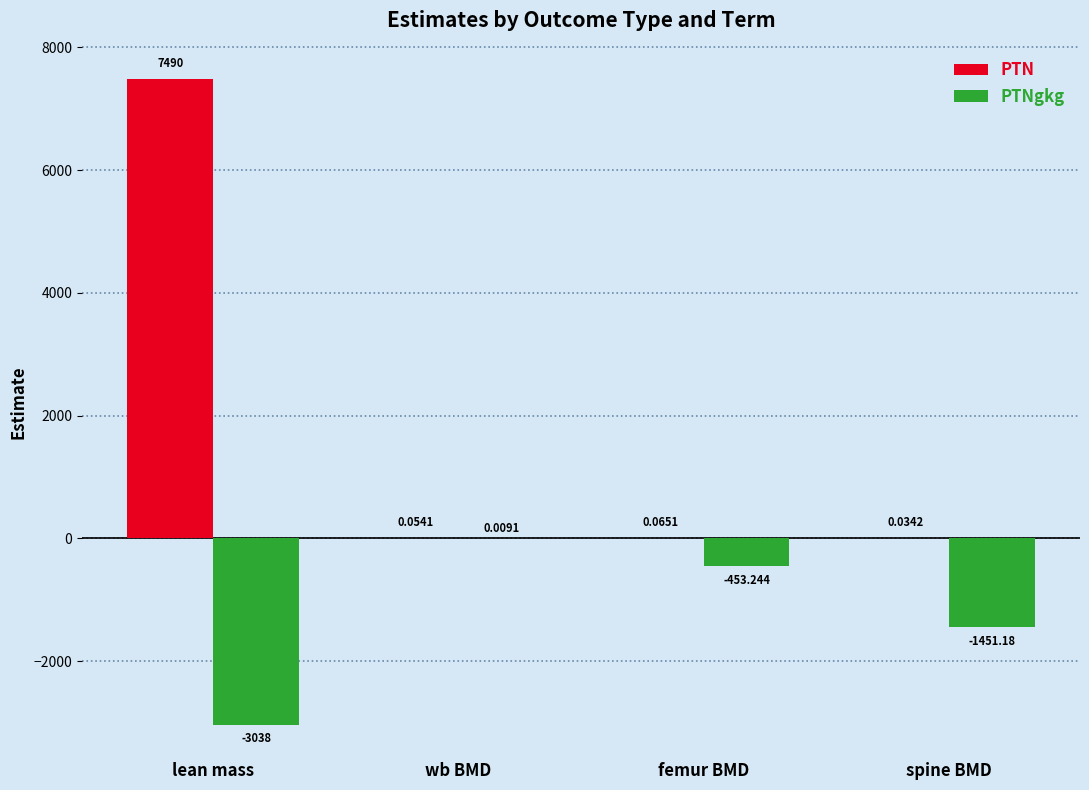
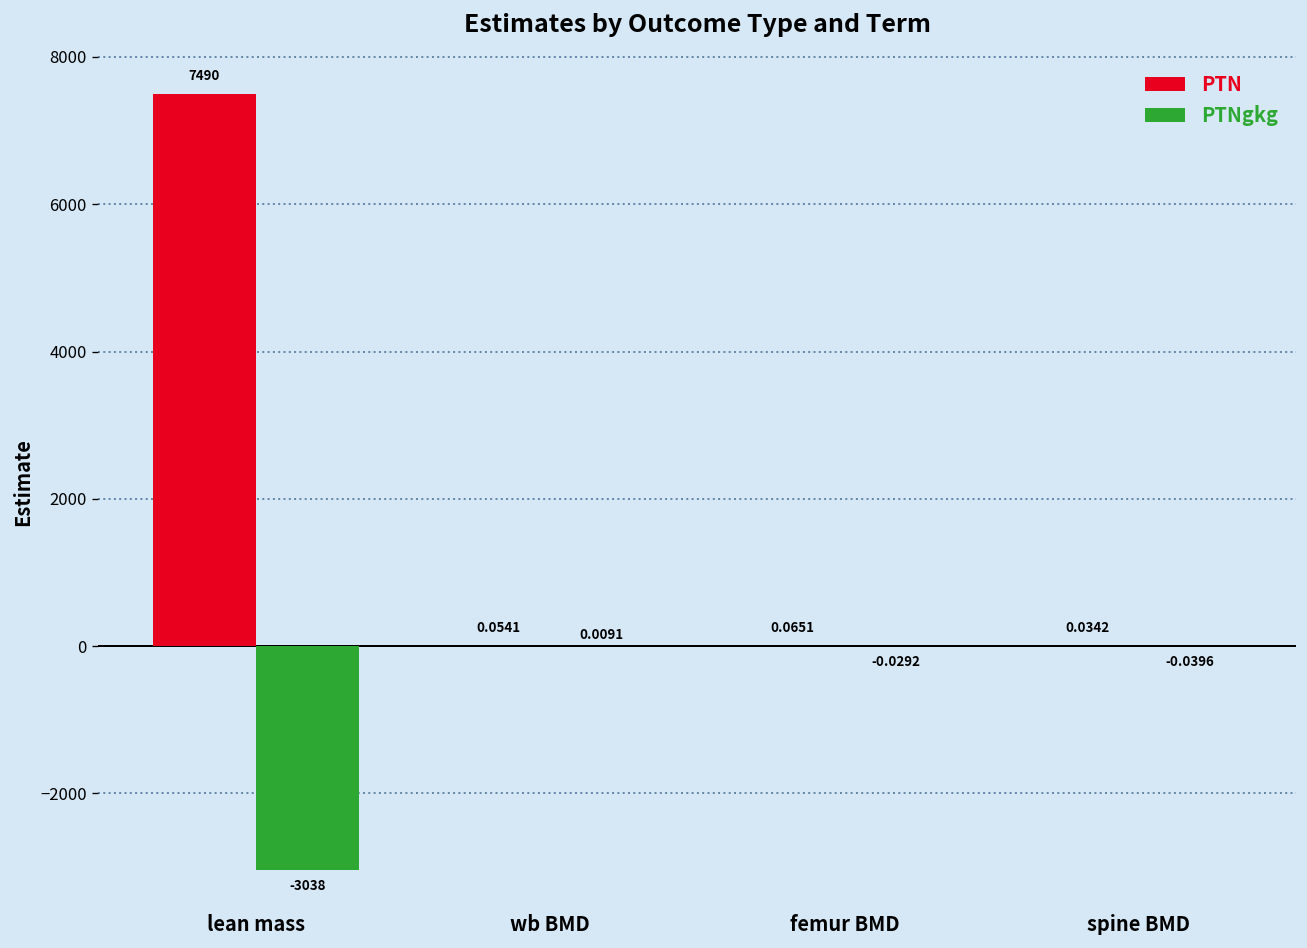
  {
    "PTN": {
      "lean mass": 7490,
      "wb BMD": 0.0541,
      "femur BMD": 0.0651,
      "spine BMD": 0.0342
    },
    "PTNgkg": {
      "lean mass": -3038,
      "wb BMD": 0.0091,
-     "femur BMD": -453.244,
-     "spine BMD": -1451.18
+     "femur BMD": -0.0292,
+     "spine BMD": -0.0396
    }
  }
